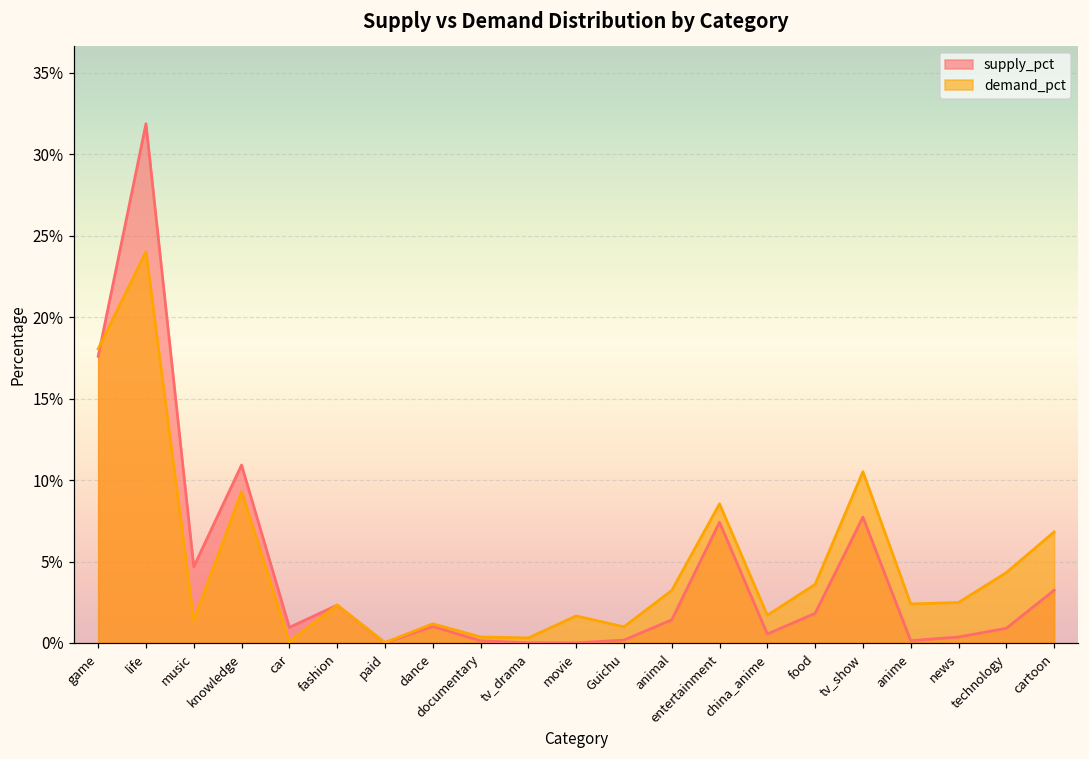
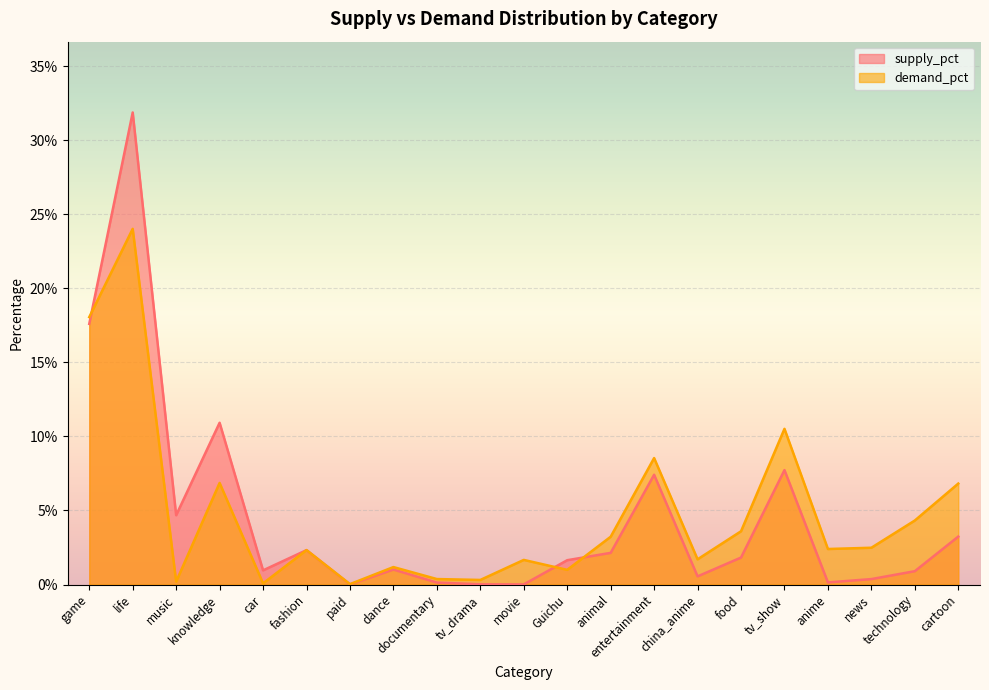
  {
    "supply_pct": {
      "game": "17.6%",
      "life": "31.9%",
      "music": "4.7%",
      "knowledge": "10.9%",
      "car": "1.0%",
      "documentary": "0.1%",
      "tv_drama": "0.0%",
      "movie": "0.0%",
-     "Guichu": "0.2%",
-     "animal": "1.4%",
+     "Guichu": "1.6%",
+     "animal": "2.1%",
      "entertainment": "7.4%",
      "china_anime": "0.5%",
      "food": "1.8%",
      "tv_show": "7.7%",
      "anime": "0.1%",
      "news": "0.4%",
      "technology": "0.9%",
      "cartoon": "3.2%"
    },
    "demand_pct": {
      "game": "18.1%",
      "life": "24.0%",
-     "music": "1.4%",
-     "knowledge": "9.3%",
+     "music": "0.2%",
+     "knowledge": "6.9%",
      "car": "0.1%",
      "documentary": "0.4%",
      "tv_drama": "0.3%",
      "movie": "1.7%",
      "Guichu": "1.0%",
      "animal": "3.2%",
      "entertainment": "8.5%",
      "china_anime": "1.7%",
      "food": "3.6%",
      "tv_show": "10.5%",
      "anime": "2.4%",
      "news": "2.5%",
      "technology": "4.3%",
      "cartoon": "6.8%"
    }
  }
